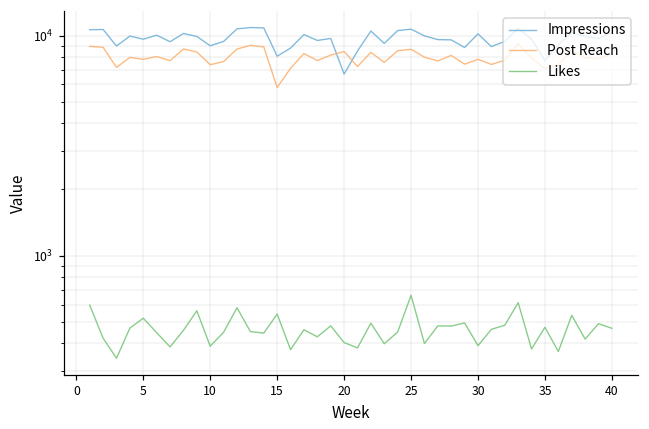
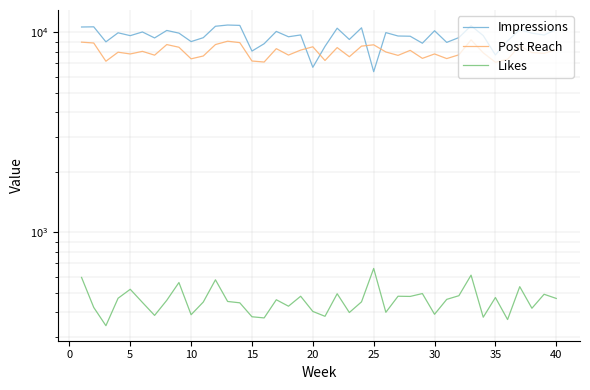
  {
    "Impressions": {
      "5": 10000,
      "10": 9000,
      "15": 8100,
      "20": 6700,
-     "25": 11000,
+     "25": 6400,
      "30": 10000
    },
    "Post Reach": {
      "5": 7800,
      "10": 7400,
-     "15": 5800,
+     "15": 7200,
      "20": 8500,
      "25": 8700,
      "30": 7800
    },
    "Likes": {
      "5": 520,
      "10": 390,
-     "15": 540,
+     "15": 380,
      "20": 400,
      "25": 660,
      "30": 390,
      "35": 470,
      "40": 470
    }
  }
